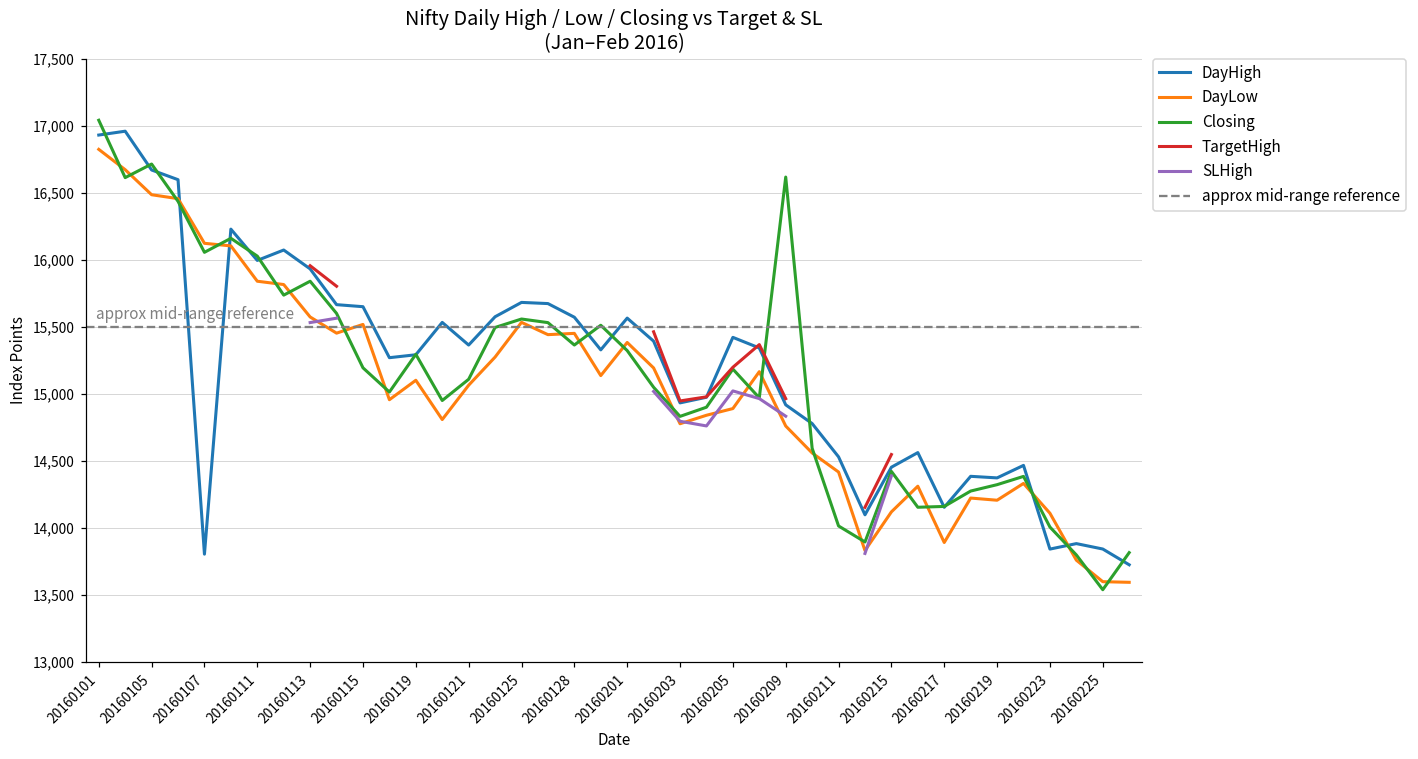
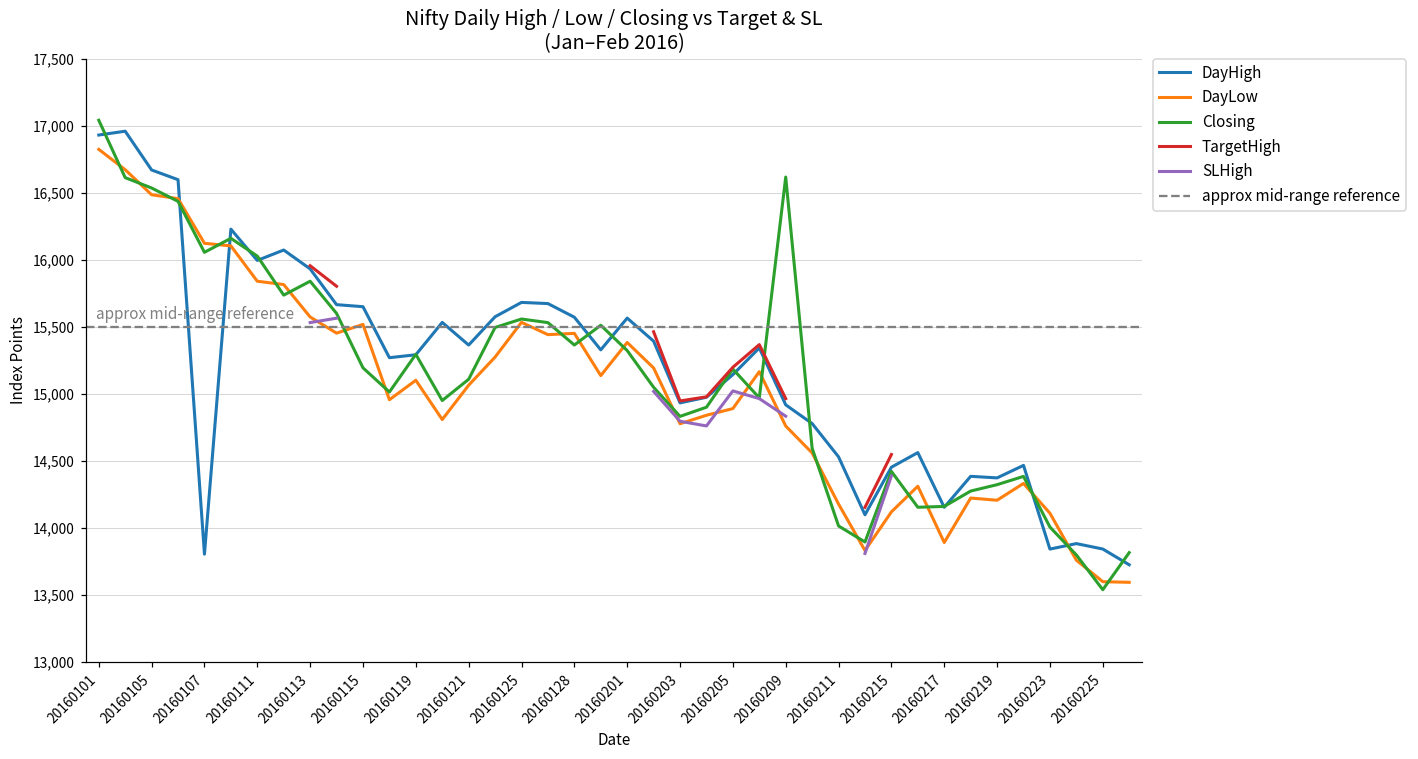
  {
    "DayHigh": {
      "20160101": "16,930",
      "20160105": "16,670",
      "20160107": "13,810",
      "20160111": "16,000",
      "20160113": "15,930",
      "20160115": "15,650",
      "20160121": "15,360",
      "20160125": "15,680",
      "20160128": "15,570",
      "20160201": "15,570",
-     "20160205": "15,420",
+     "20160205": "15,140",
      "20160209": "14,920",
      "20160211": "14,530",
      "20160215": "14,450",
      "20160219": "14,370",
      "20160223": "13,840",
      "20160225": "13,840"
    },
    "DayLow": {
      "20160101": "16,820",
      "20160105": "16,490",
      "20160107": "16,120",
      "20160111": "15,840",
      "20160113": "15,570",
      "20160115": "15,520",
      "20160119": "15,100",
      "20160121": "15,070",
      "20160125": "15,530",
      "20160128": "15,450",
      "20160201": "15,380",
      "20160205": "14,890",
      "20160209": "14,760",
-     "20160211": "14,420",
+     "20160211": "14,180",
      "20160215": "14,120",
      "20160217": "13,890",
      "20160219": "14,210",
      "20160223": "14,110",
      "20160225": "13,600"
    },
    "Closing": {
      "20160101": "17,040",
-     "20160105": "16,710",
+     "20160105": "16,540",
      "20160107": "16,060",
      "20160111": "16,030",
      "20160113": "15,840",
      "20160115": "15,190",
      "20160121": "15,110",
      "20160125": "15,560",
      "20160128": "15,360",
      "20160201": "15,320",
      "20160203": "14,830",
      "20160209": "16,620",
      "20160211": "14,020",
      "20160215": "14,420",
      "20160219": "14,320",
      "20160223": "14,010",
      "20160225": "13,540"
    },
    "TargetHigh": {
      "20160101": "17,070",
      "20160111": "16,160",
      "20160113": "15,960",
      "20160119": "15,340",
      "20160209": "14,960",
      "20160215": "14,550",
      "20160219": "14,400"
    },
    "SLHigh": {
      "20160101": "16,840",
      "20160111": "15,920",
      "20160113": "15,530",
      "20160119": "15,190",
      "20160205": "15,020",
      "20160209": "14,830",
      "20160215": "14,390",
      "20160217": "13,920",
      "20160219": "14,240"
    }
  }
